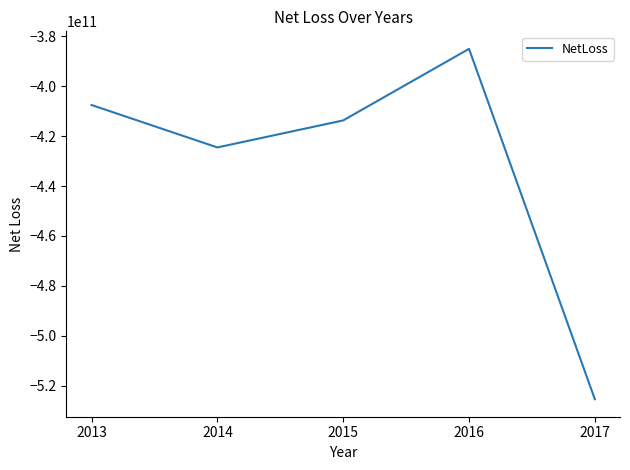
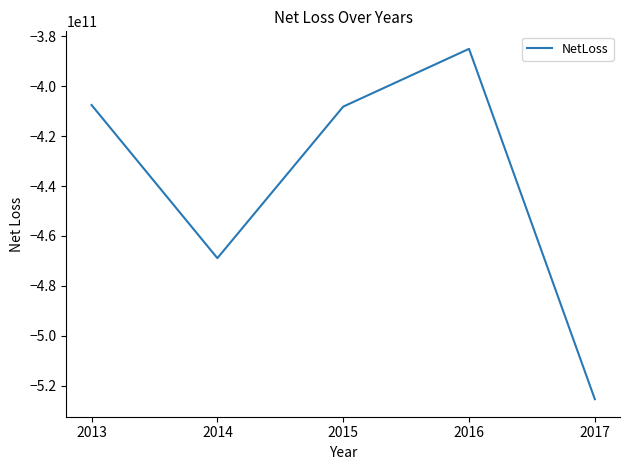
  {
    "2013": -408000000000,
-   "2014": -425000000000,
-   "2015": -414000000000,
+   "2014": -469000000000,
+   "2015": -408000000000,
    "2016": -385000000000,
    "2017": -525000000000
  }
